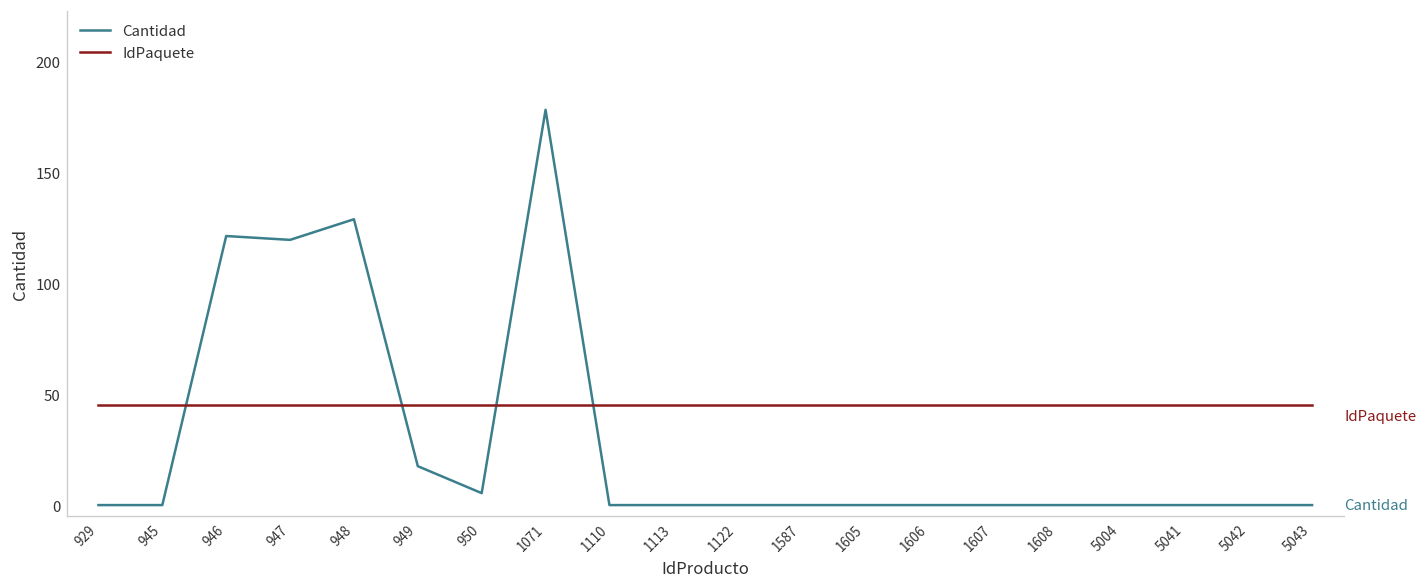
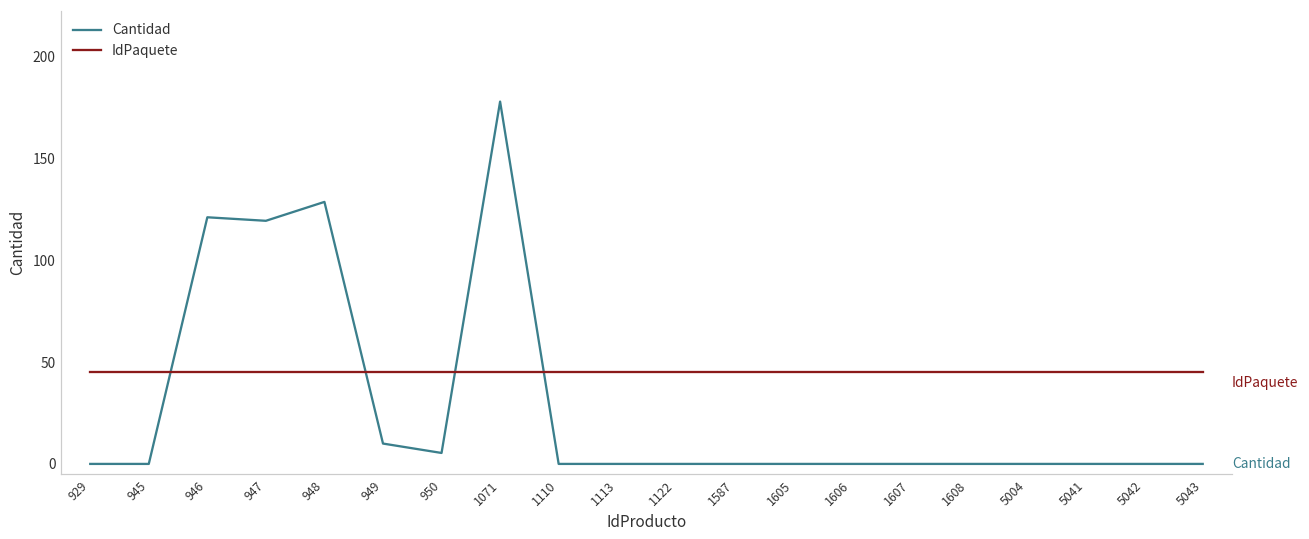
  {
    "Cantidad": {
      "929": 0,
      "945": 0,
      "946": 121,
      "947": 119,
      "948": 129,
-     "949": 18,
+     "949": 10,
      "950": 5,
      "1071": 178,
      "1110": 0,
      "1113": 0,
      "1122": 0,
      "1587": 0,
      "1605": 0,
      "1606": 0,
      "1607": 0,
      "1608": 0,
      "5004": 0,
      "5041": 0,
      "5042": 0,
      "5043": 0
    },
    "IdPaquete": {
      "929": 45,
      "945": 45,
      "946": 45,
      "947": 45,
      "948": 45,
      "949": 45,
      "950": 45,
      "1071": 45,
      "1110": 45,
      "1113": 45,
      "1122": 45,
      "1587": 45,
      "1605": 45,
      "1606": 45,
      "1607": 45,
      "1608": 45,
      "5004": 45,
      "5041": 45,
      "5042": 45,
      "5043": 45
    }
  }
